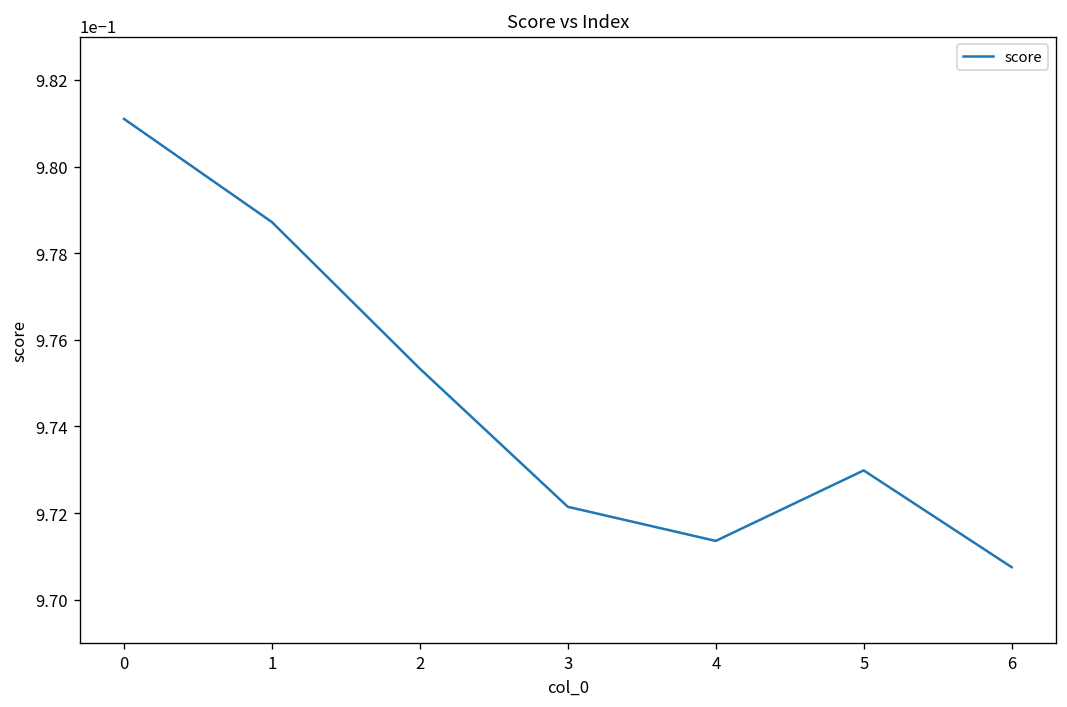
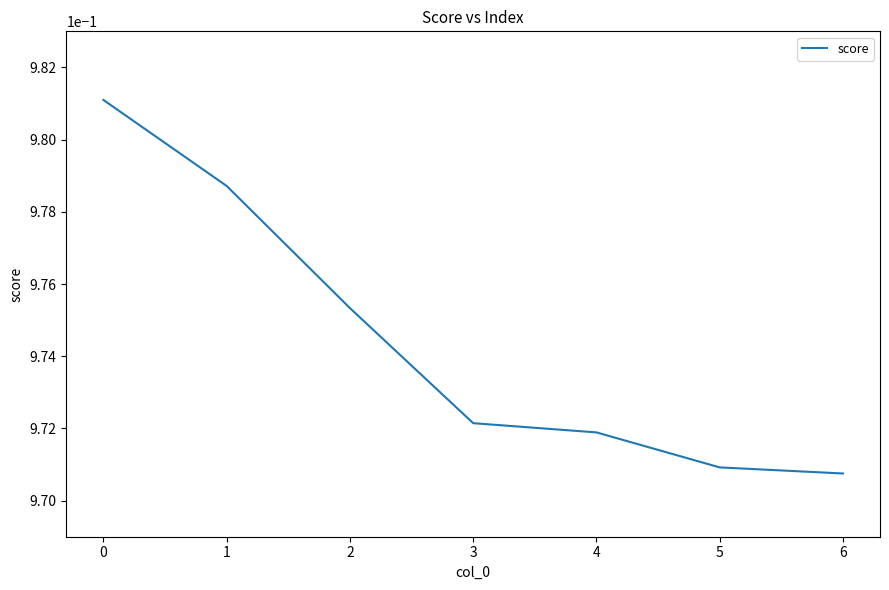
  {
    "0": 0.9811,
    "1": 0.9787,
    "2": 0.9753,
    "3": 0.9721,
-   "4": 0.9714,
-   "5": 0.9730,
+   "4": 0.9719,
+   "5": 0.9709,
    "6": 0.9708
  }
